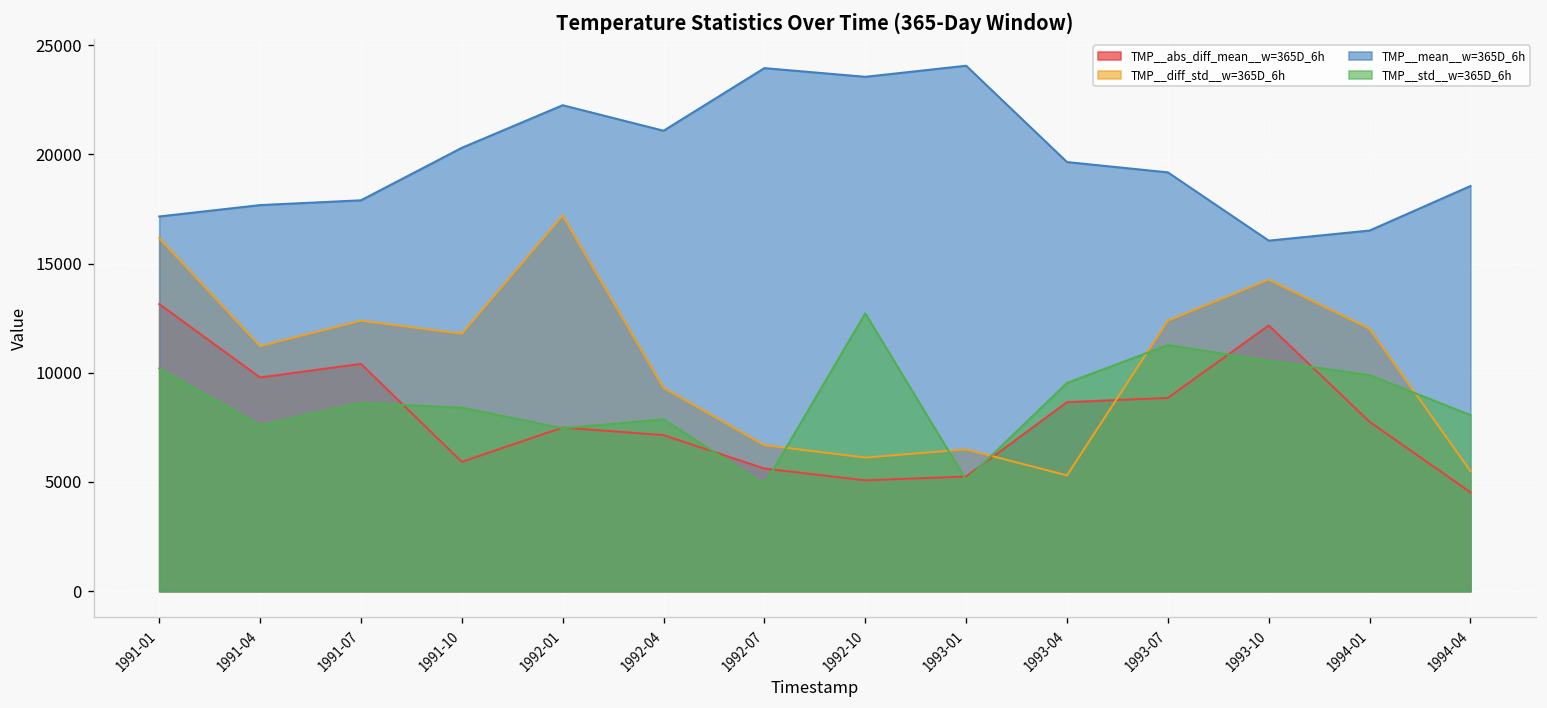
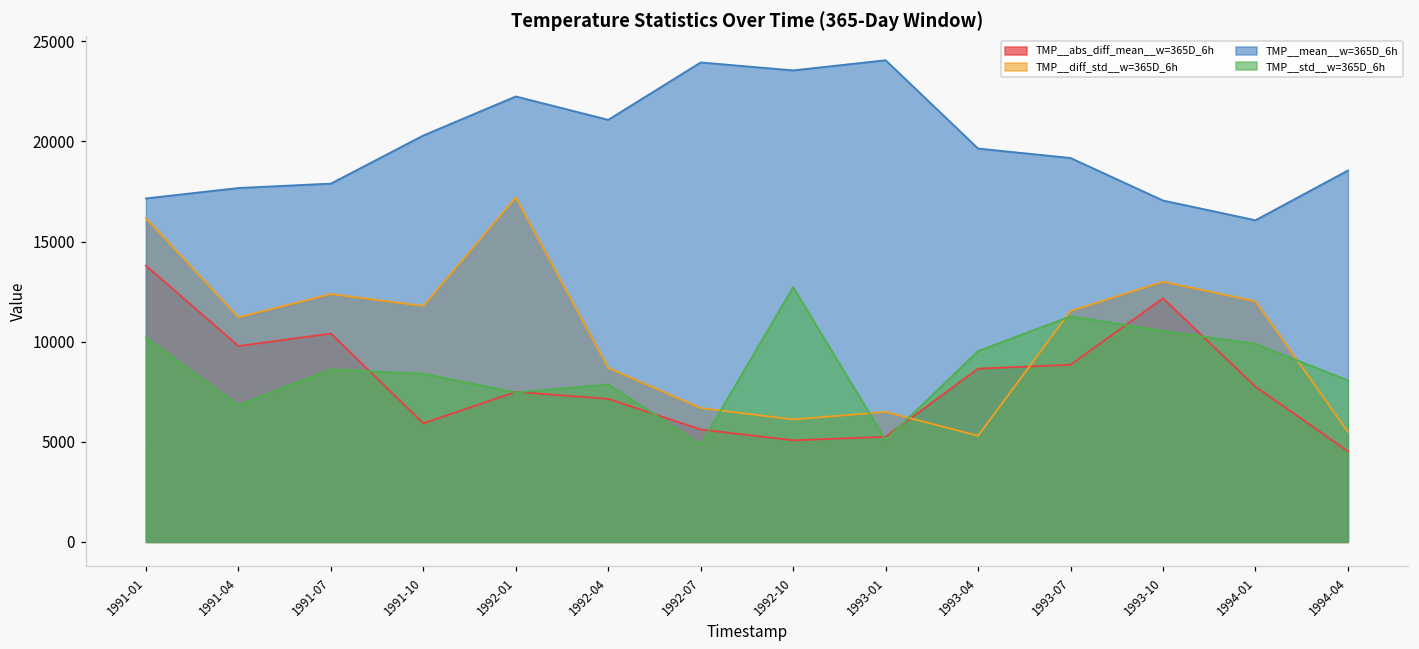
  {
    "TMP__abs_diff_mean__w=365D_6h": {
-     "1991-01": 13100,
+     "1991-01": 13800,
      "1991-04": 9800,
      "1991-07": 10400,
      "1991-10": 5900,
      "1992-04": 7100,
      "1992-07": 5600,
      "1992-10": 5100,
      "1993-01": 5300,
      "1993-04": 8700,
      "1993-07": 8900,
      "1993-10": 12200,
      "1994-01": 7800,
      "1994-04": 4500
    },
    "TMP__diff_std__w=365D_6h": {
      "1991-01": 16200,
      "1991-04": 11200,
      "1991-07": 12400,
      "1991-10": 11800,
      "1992-01": 17200,
-     "1992-04": 9300,
+     "1992-04": 8700,
      "1992-07": 6700,
      "1992-10": 6100,
      "1993-01": 6500,
      "1993-04": 5300,
-     "1993-07": 12400,
-     "1993-10": 14300,
+     "1993-07": 11500,
+     "1993-10": 13000,
      "1994-01": 12000,
      "1994-04": 5500
    },
    "TMP__mean__w=365D_6h": {
      "1991-01": 17200,
      "1991-04": 17700,
      "1991-07": 17900,
      "1991-10": 20300,
      "1992-01": 22200,
      "1992-04": 21100,
      "1992-07": 23900,
      "1992-10": 23500,
      "1993-01": 24100,
      "1993-04": 19600,
      "1993-07": 19200,
-     "1993-10": 16100,
-     "1994-01": 16500,
+     "1993-10": 17100,
+     "1994-01": 16100,
      "1994-04": 18600
    },
    "TMP__std__w=365D_6h": {
      "1991-01": 10200,
-     "1991-04": 7600,
+     "1991-04": 6800,
      "1991-07": 8600,
      "1991-10": 8400,
      "1992-04": 7900,
      "1992-07": 4900,
      "1992-10": 12700,
      "1993-01": 5100,
      "1993-04": 9500,
      "1993-07": 11300,
      "1993-10": 10500,
      "1994-01": 9900,
      "1994-04": 8100
    }
  }
